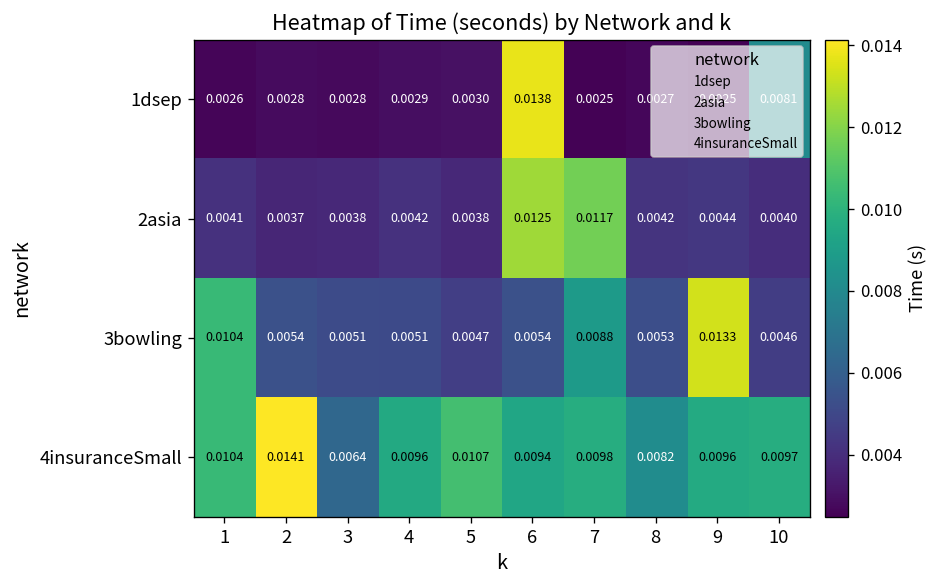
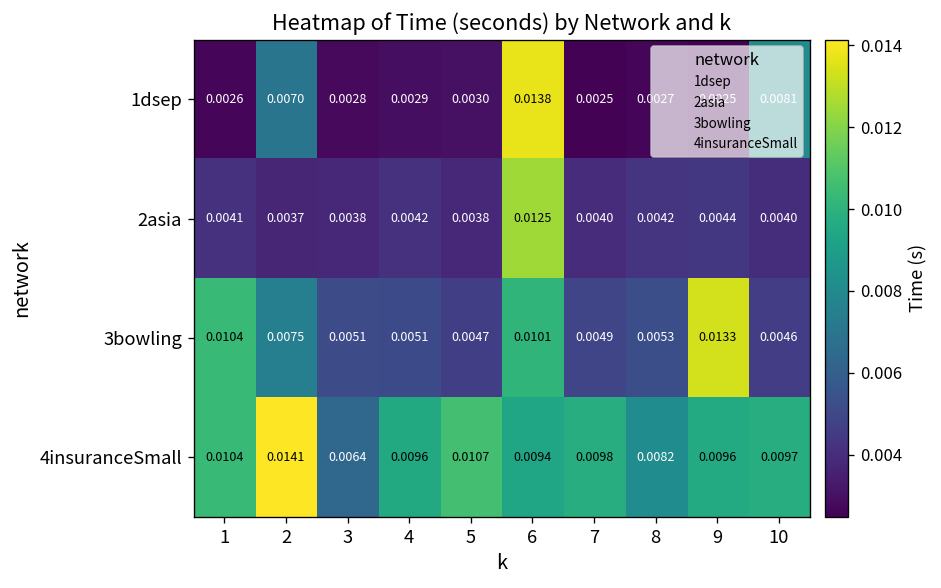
  {
    "1dsep": {
      "1": 0.0026,
-     "2": 0.0028,
+     "2": 0.0070,
      "3": 0.0028,
      "4": 0.0029,
      "5": 0.0030,
      "6": 0.0138,
      "7": 0.0025
    },
    "2asia": {
      "1": 0.0041,
      "2": 0.0037,
      "3": 0.0038,
      "4": 0.0042,
      "5": 0.0038,
      "6": 0.0125,
-     "7": 0.0117,
+     "7": 0.0040,
      "8": 0.0042,
      "9": 0.0044,
      "10": 0.0040
    },
    "3bowling": {
      "1": 0.0104,
-     "2": 0.0054,
+     "2": 0.0075,
      "3": 0.0051,
      "4": 0.0051,
      "5": 0.0047,
-     "6": 0.0054,
-     "7": 0.0088,
+     "6": 0.0101,
+     "7": 0.0049,
      "8": 0.0053,
      "9": 0.0133,
      "10": 0.0046
    },
    "4insuranceSmall": {
      "1": 0.0104,
      "2": 0.0141,
      "3": 0.0064,
      "4": 0.0096,
      "5": 0.0107,
      "6": 0.0094,
      "7": 0.0098,
      "8": 0.0082,
      "9": 0.0096,
      "10": 0.0097
    }
  }
